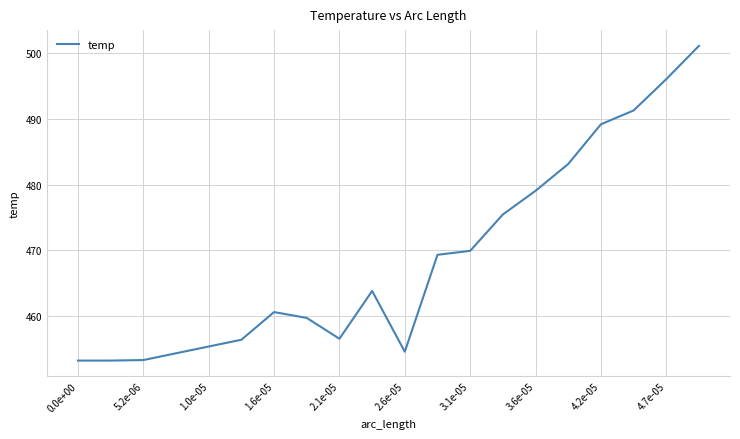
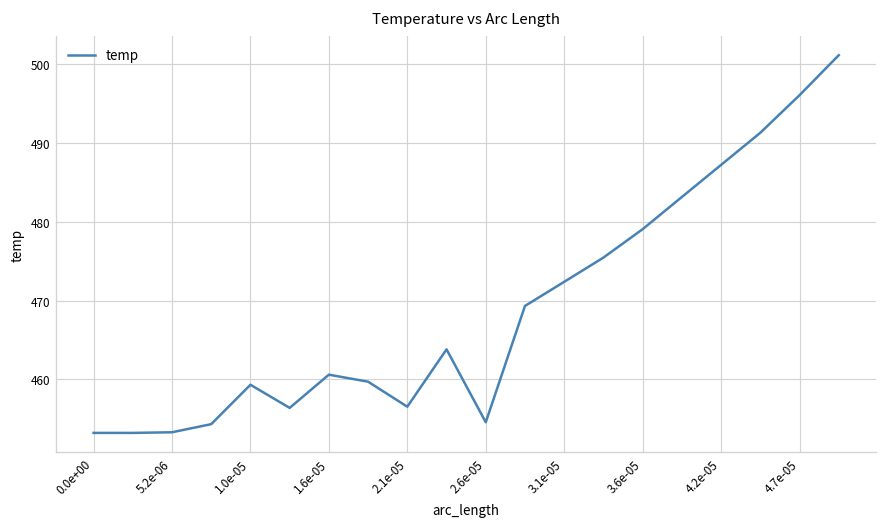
  {
    "0.0e+00": 453,
    "5.2e-06": 453,
-   "1.0e-05": 455,
+   "1.0e-05": 459,
    "1.6e-05": 461,
    "2.1e-05": 457,
    "2.6e-05": 455,
-   "3.1e-05": 470,
+   "3.1e-05": 472,
    "3.6e-05": 479,
-   "4.2e-05": 489,
+   "4.2e-05": 487,
    "4.7e-05": 496
  }
